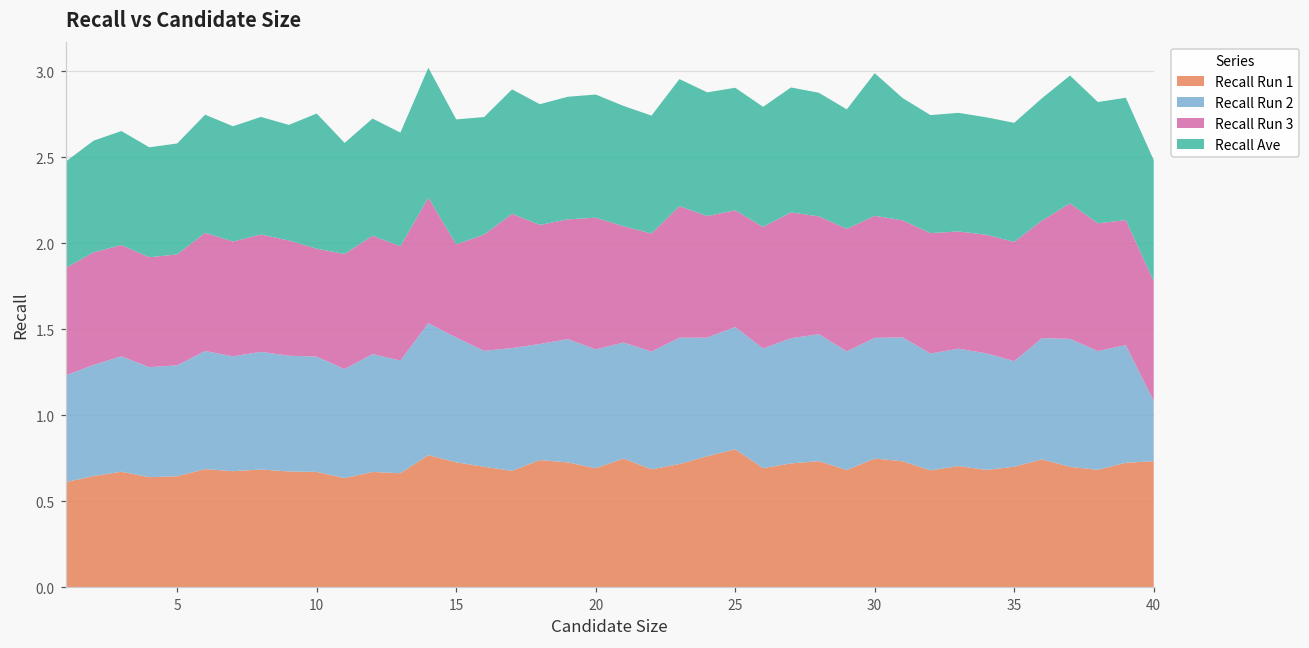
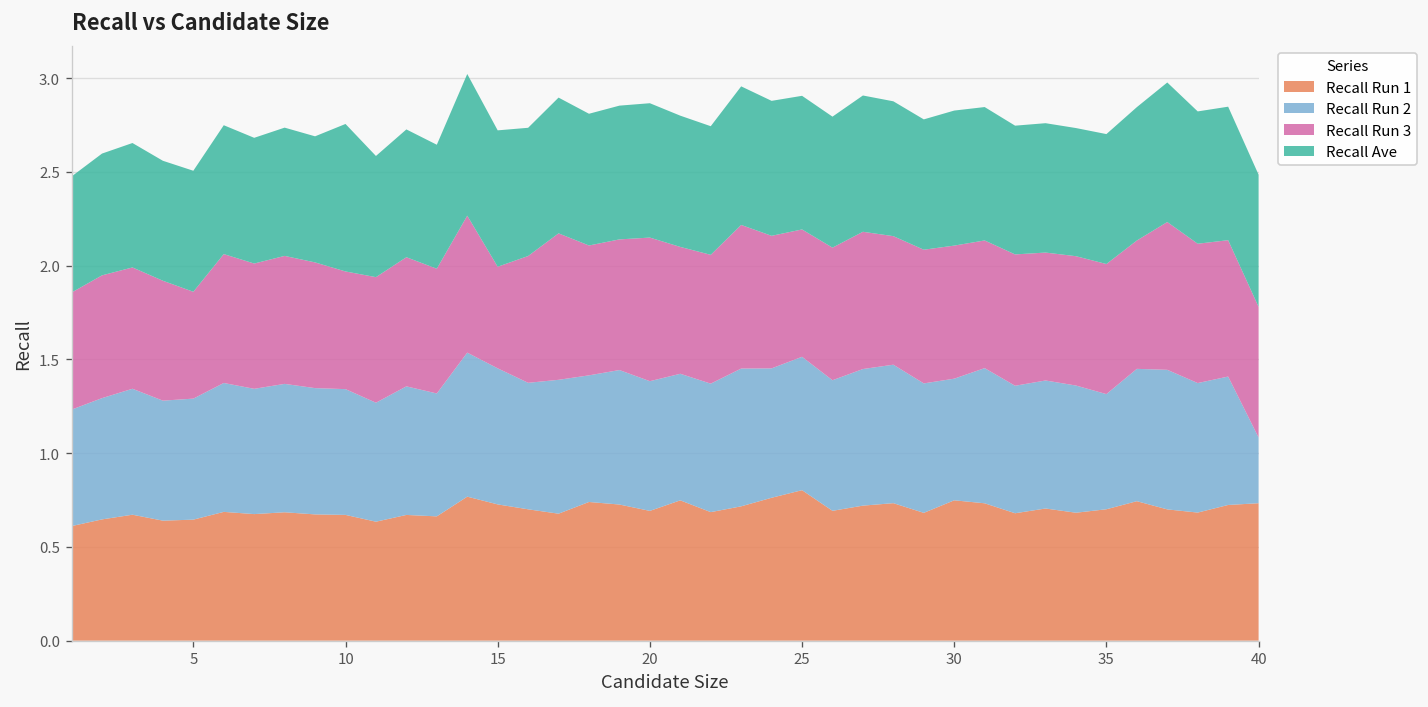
  {
    "Recall Run 1": {
      "5": 0.65,
      "10": 0.67,
      "15": 0.73,
      "20": 0.69,
      "25": 0.80,
      "30": 0.75,
      "35": 0.70,
      "40": 0.73
    },
    "Recall Run 2": {
      "5": 0.65,
      "10": 0.67,
      "15": 0.73,
      "20": 0.69,
      "25": 0.71,
-     "30": 0.70,
+     "30": 0.65,
      "35": 0.61,
      "40": 0.35
    },
    "Recall Run 3": {
-     "5": 0.65,
+     "5": 0.57,
      "10": 0.63,
      "15": 0.54,
      "20": 0.77,
      "25": 0.68,
      "30": 0.71,
      "35": 0.69,
      "40": 0.70
    },
    "Recall Ave": {
      "5": 0.65,
      "10": 0.79,
      "15": 0.73,
      "20": 0.72,
      "25": 0.71,
-     "30": 0.83,
+     "30": 0.72,
      "35": 0.69,
      "40": 0.70
    }
  }
